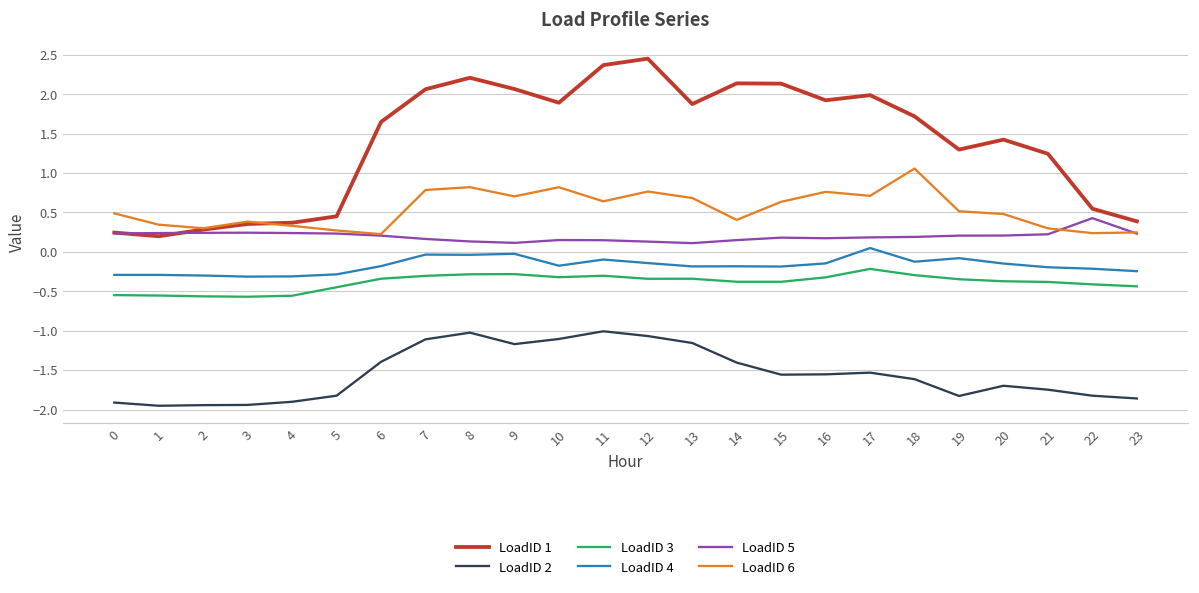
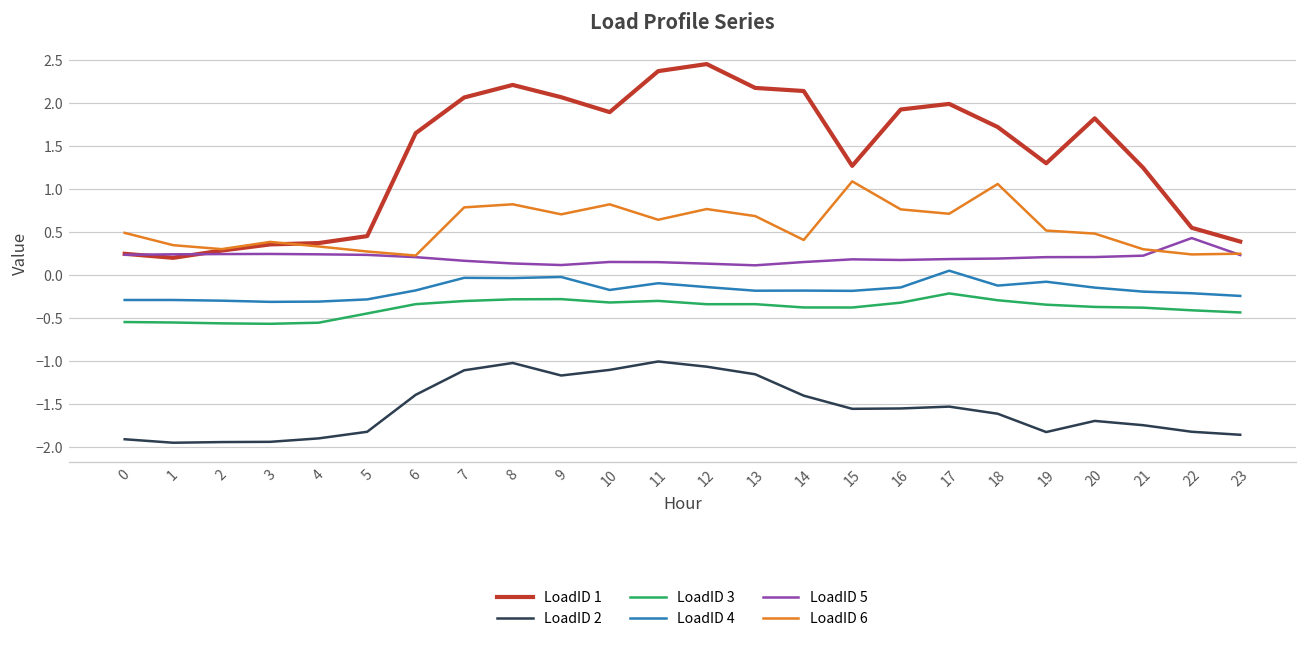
  {
    "LoadID 1": {
      "1": 0.2,
      "4": 0.4,
      "5": 0.5,
      "6": 1.6,
      "7": 2.1,
      "8": 2.2,
      "9": 2.1,
      "10": 1.9,
      "11": 2.4,
      "12": 2.5,
-     "13": 1.9,
+     "13": 2.2,
      "14": 2.1,
-     "15": 2.1,
+     "15": 1.3,
      "16": 1.9,
      "17": 2.0,
      "18": 1.7,
      "19": 1.3,
-     "20": 1.4,
+     "20": 1.8,
      "21": 1.2,
      "22": 0.5,
      "23": 0.4
    },
    "LoadID 2": {
      "0": -1.9,
      "1": -2.0,
      "2": -1.9,
      "3": -1.9,
      "4": -1.9,
      "5": -1.8,
      "6": -1.4,
      "7": -1.1,
      "8": -1.0,
      "9": -1.2,
      "10": -1.1,
      "11": -1.0,
      "12": -1.1,
      "13": -1.2,
      "14": -1.4,
      "15": -1.6,
      "16": -1.6,
      "17": -1.5,
      "18": -1.6,
      "19": -1.8,
      "20": -1.7,
      "21": -1.7,
      "22": -1.8,
      "23": -1.9
    },
    "LoadID 3": {
      "0": -0.5,
      "1": -0.6,
      "2": -0.6,
      "3": -0.6,
      "4": -0.6,
      "5": -0.4,
      "6": -0.3,
      "7": -0.3,
      "8": -0.3,
      "9": -0.3,
      "10": -0.3,
      "11": -0.3,
      "12": -0.3,
      "13": -0.3,
      "14": -0.4,
      "15": -0.4,
      "16": -0.3,
      "17": -0.2,
      "18": -0.3,
      "19": -0.3,
      "20": -0.4,
      "21": -0.4,
      "22": -0.4,
      "23": -0.4
    },
    "LoadID 4": {
      "0": -0.3,
      "1": -0.3,
      "2": -0.3,
      "3": -0.3,
      "4": -0.3,
      "5": -0.3,
      "6": -0.2,
      "7": 0.0,
      "8": 0.0,
      "9": 0.0,
      "10": -0.2,
      "11": -0.1,
      "12": -0.1,
      "13": -0.2,
      "14": -0.2,
      "15": -0.2,
      "16": -0.1,
      "17": 0.0,
      "18": -0.1,
      "19": -0.1,
      "20": -0.1,
      "21": -0.2,
      "22": -0.2,
      "23": -0.2
    },
    "LoadID 5": {
      "1": 0.2,
      "2": 0.2,
      "3": 0.2,
      "4": 0.2,
      "5": 0.2,
      "7": 0.2,
      "8": 0.1,
      "9": 0.1,
      "10": 0.1,
      "11": 0.1,
      "12": 0.1,
      "13": 0.1,
      "14": 0.1,
      "15": 0.2,
      "16": 0.2,
      "17": 0.2,
      "18": 0.2,
      "19": 0.2,
      "20": 0.2,
      "21": 0.2,
      "22": 0.4
    },
    "LoadID 6": {
      "0": 0.5,
      "1": 0.3,
      "4": 0.3,
      "5": 0.3,
      "7": 0.8,
      "8": 0.8,
      "9": 0.7,
      "10": 0.8,
      "11": 0.6,
      "12": 0.8,
      "13": 0.7,
      "14": 0.4,
-     "15": 0.6,
+     "15": 1.1,
      "16": 0.8,
      "17": 0.7,
      "18": 1.1,
      "19": 0.5,
      "20": 0.5,
      "21": 0.3,
      "22": 0.2
    }
  }
